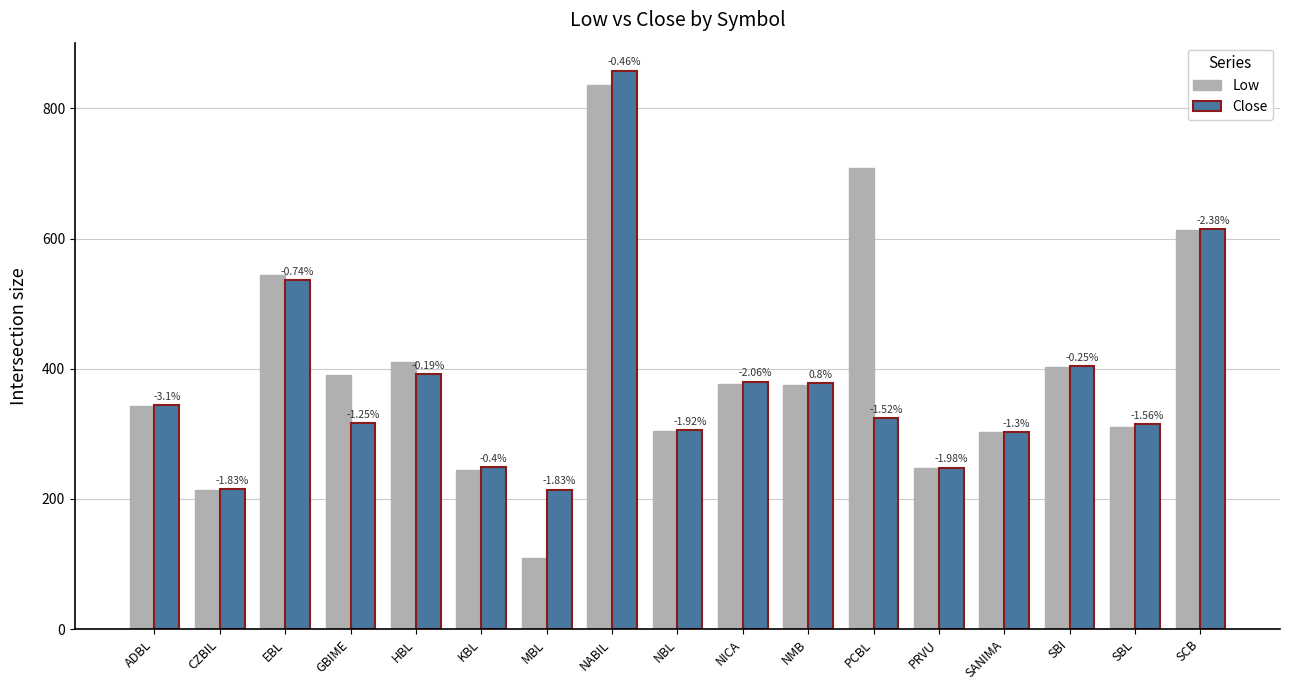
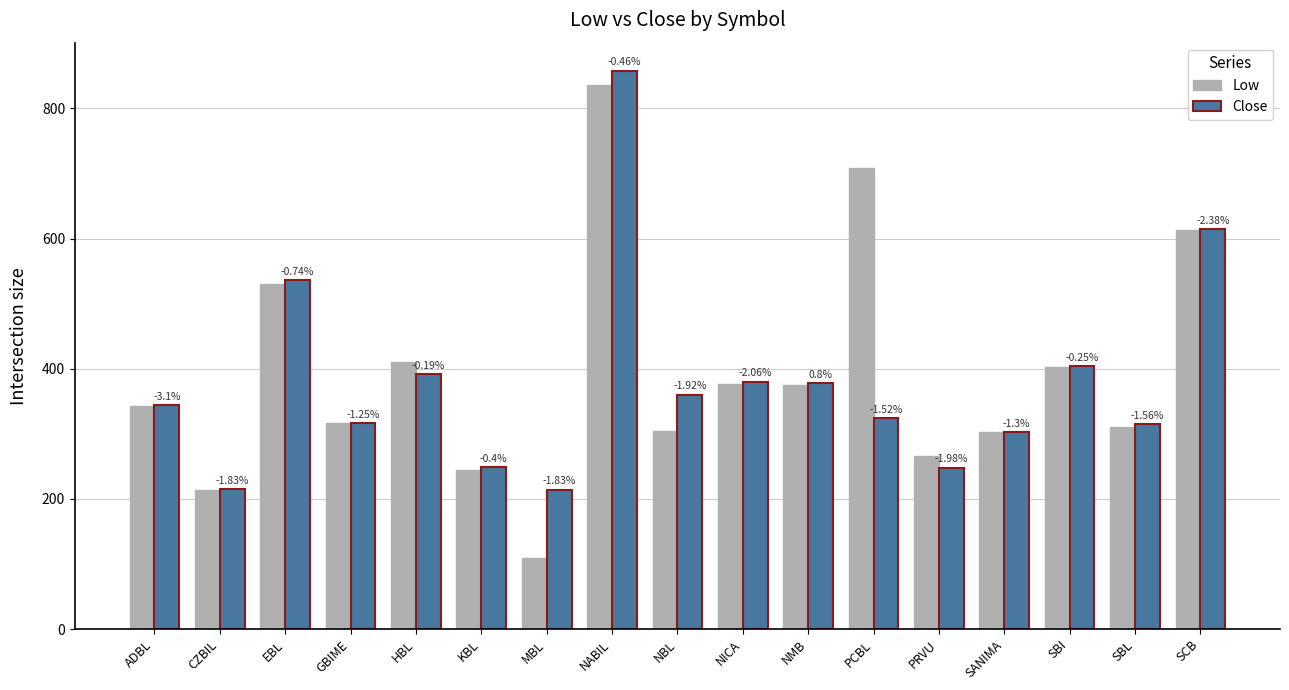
  {
    "Low": {
      "ADBL": 340,
      "CZBIL": 210,
-     "EBL": 540,
-     "GBIME": 390,
+     "EBL": 530,
+     "GBIME": 320,
      "HBL": 410,
      "KBL": 240,
      "MBL": 110,
      "NABIL": 840,
      "NBL": 300,
      "NICA": 380,
      "NMB": 380,
      "PCBL": 710,
-     "PRVU": 250,
+     "PRVU": 270,
      "SANIMA": 300,
      "SBI": 400,
      "SBL": 310,
      "SCB": 610
    },
    "Close": {
-     "NBL": 310
+     "NBL": 360
    }
  }
